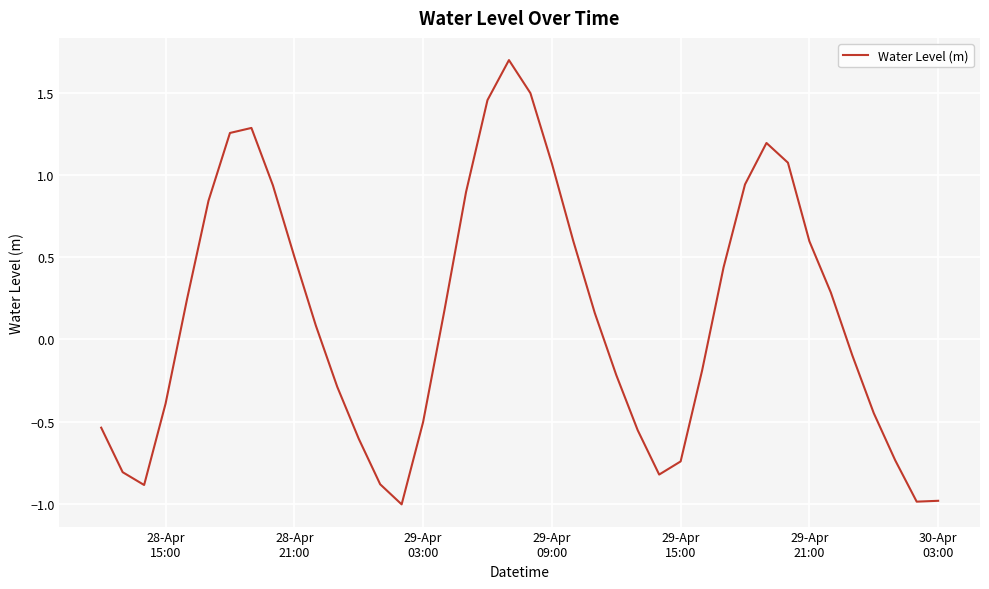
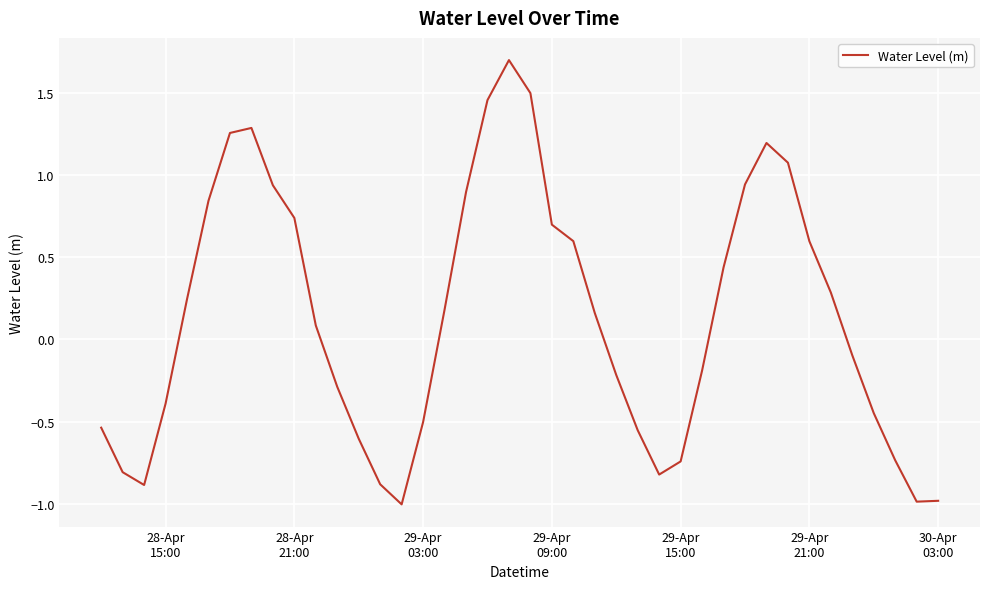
  {
    "28-Apr 15:00": -0.39,
-   "28-Apr 21:00": 0.50,
+   "28-Apr 21:00": 0.74,
    "29-Apr 03:00": -0.50,
-   "29-Apr 09:00": 1.07,
+   "29-Apr 09:00": 0.70,
    "29-Apr 15:00": -0.74,
    "29-Apr 21:00": 0.60,
    "30-Apr 03:00": -0.98
  }
